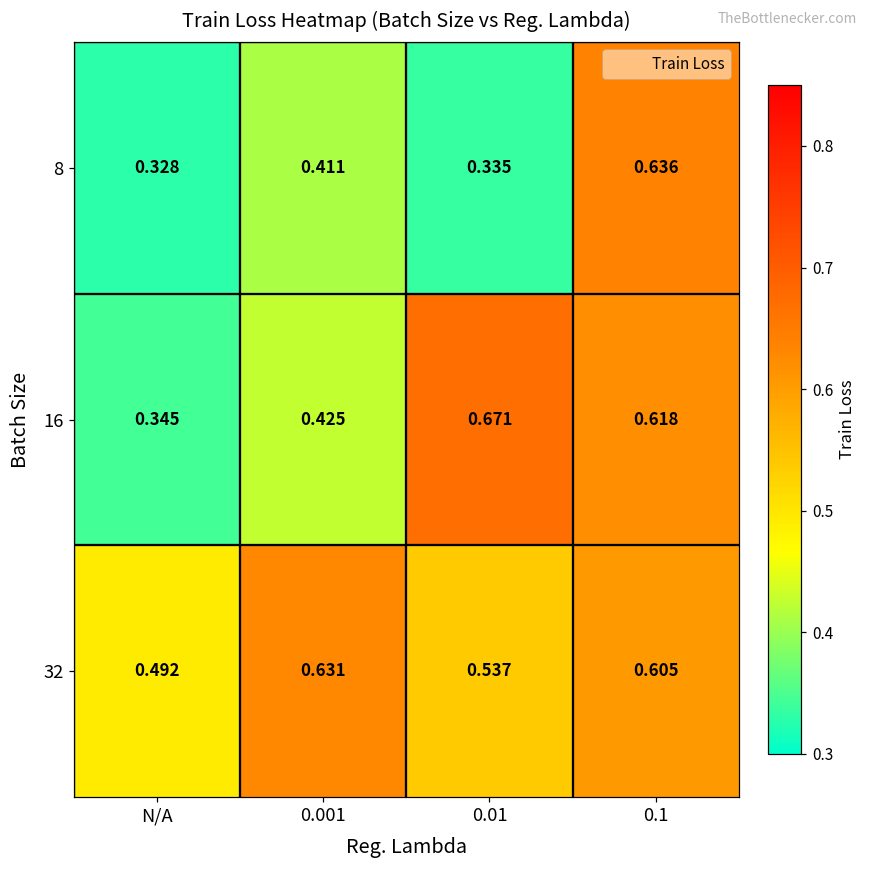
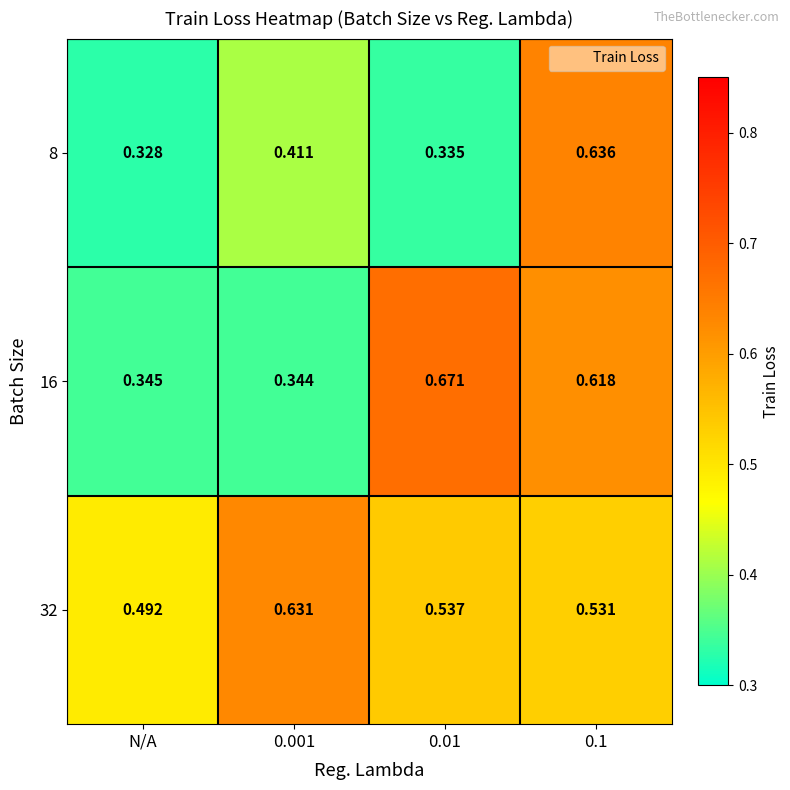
  {
    "8": {
      "N/A": 0.328,
      "0.001": 0.411,
      "0.01": 0.335,
      "0.1": 0.636
    },
    "16": {
      "N/A": 0.345,
-     "0.001": 0.425,
+     "0.001": 0.344,
      "0.01": 0.671,
      "0.1": 0.618
    },
    "32": {
      "N/A": 0.492,
      "0.001": 0.631,
      "0.01": 0.537,
-     "0.1": 0.605
+     "0.1": 0.531
    }
  }
